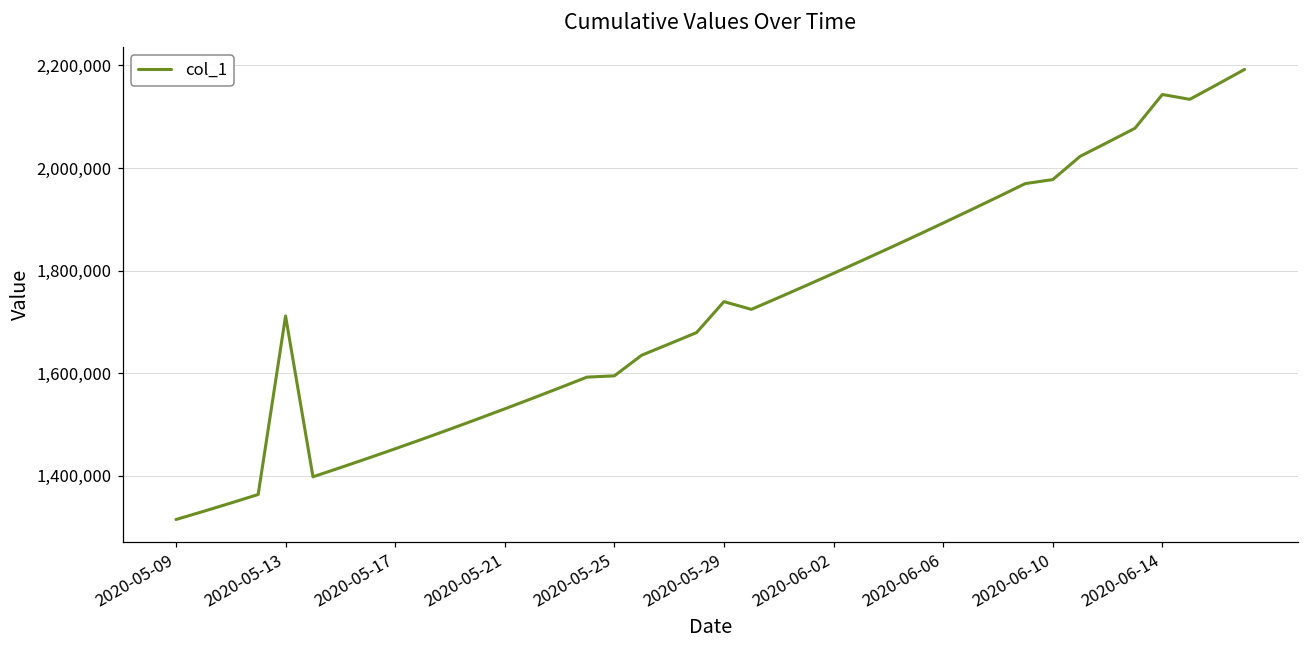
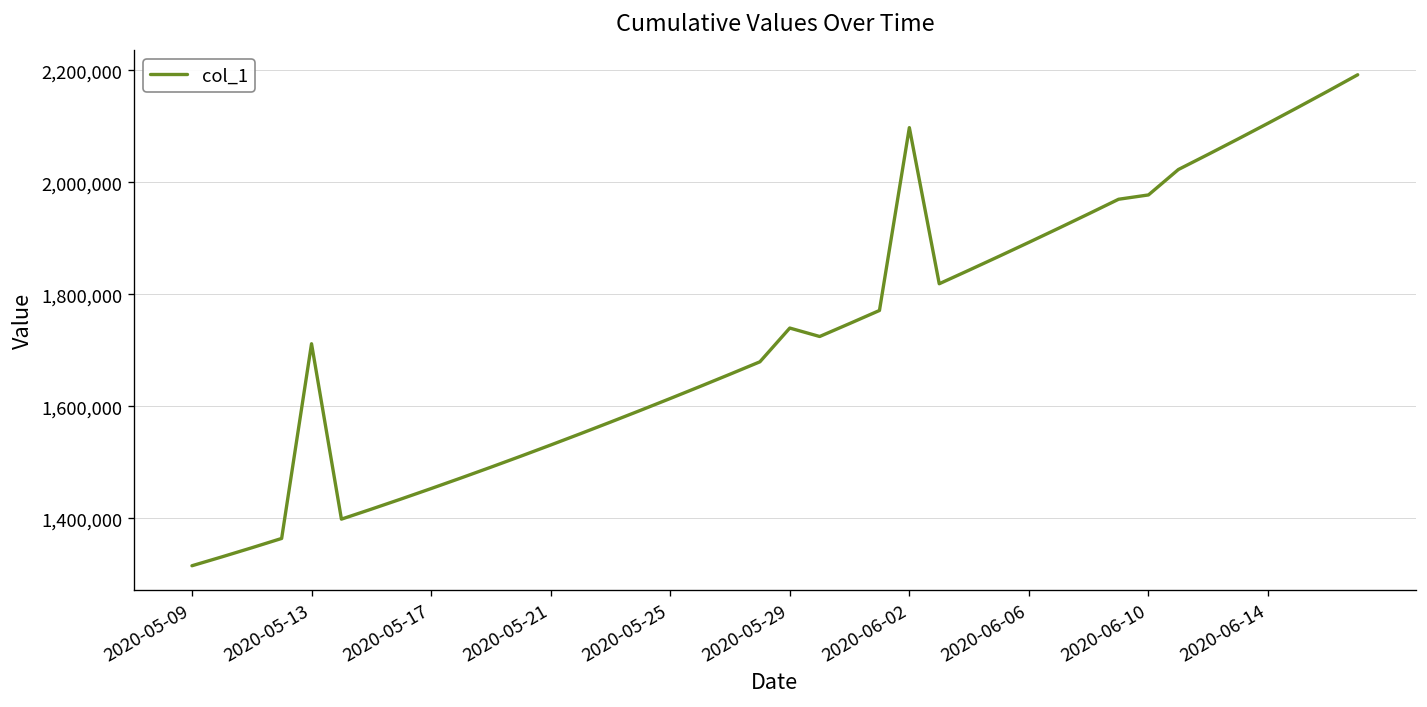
  {
    "2020-05-09": "1,320,000",
    "2020-05-13": "1,710,000",
    "2020-05-17": "1,450,000",
    "2020-05-21": "1,530,000",
-   "2020-05-25": "1,600,000",
+   "2020-05-25": "1,610,000",
    "2020-05-29": "1,740,000",
-   "2020-06-02": "1,790,000",
+   "2020-06-02": "2,100,000",
    "2020-06-06": "1,890,000",
    "2020-06-10": "1,980,000",
-   "2020-06-14": "2,140,000"
+   "2020-06-14": "2,110,000"
  }
